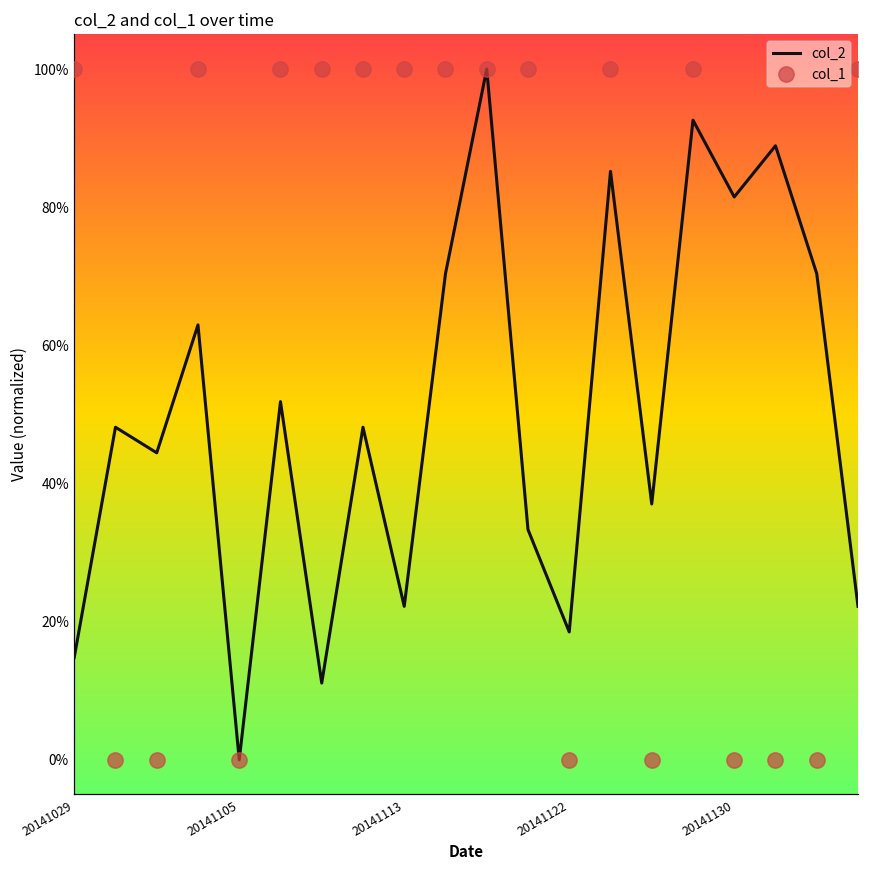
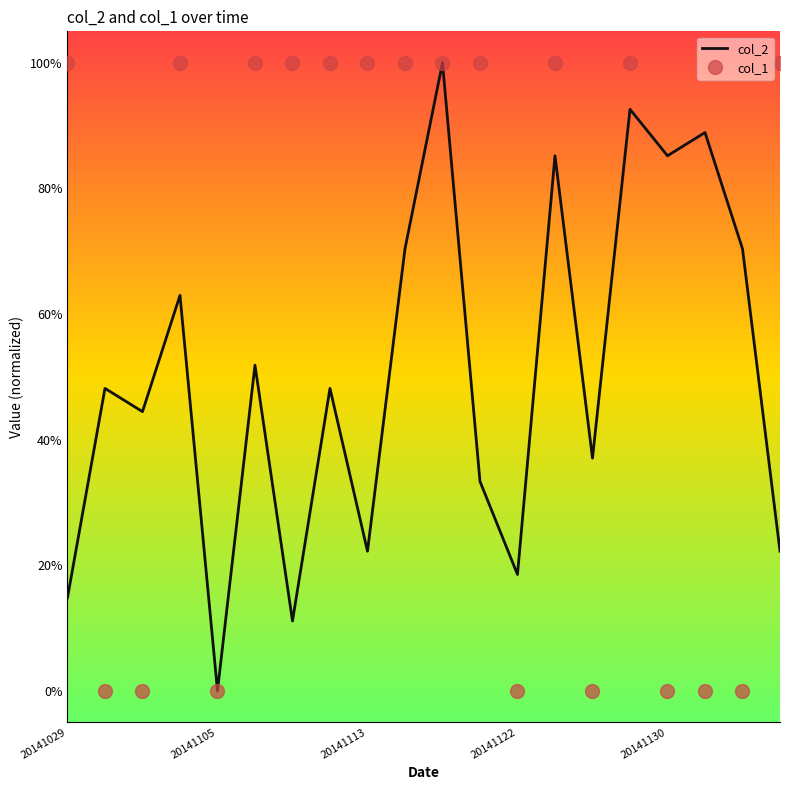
  {
    "col_2": {
      "20141029": "15%",
      "20141113": "22%",
      "20141122": "19%",
-     "20141130": "81%"
+     "20141130": "85%"
    },
    "col_1": {
      "20141029": "100%",
      "20141113": "100%",
      "20141122": "0%",
      "20141130": "0%"
    }
  }
